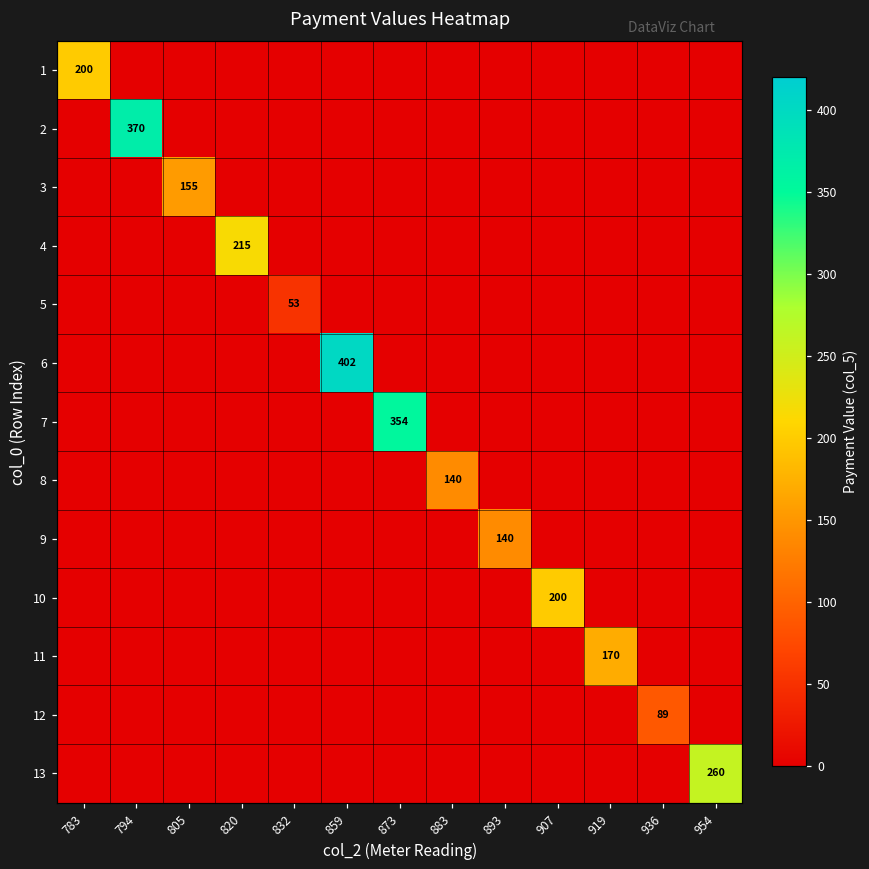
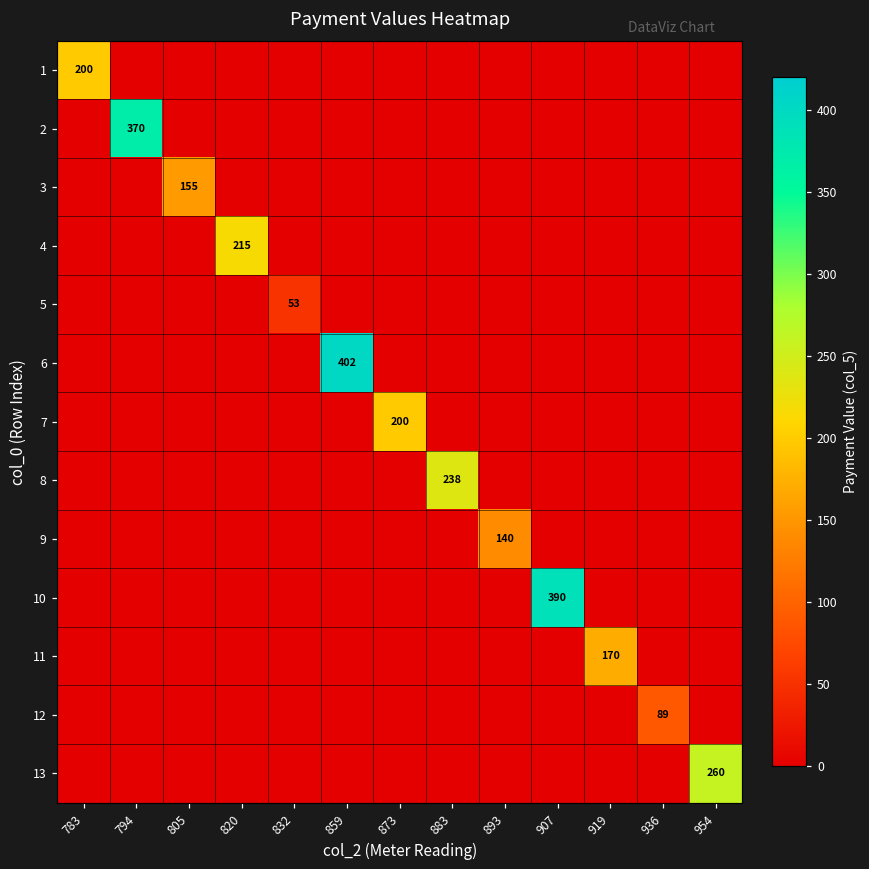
  {
    "1": {
      "783": 200
    },
    "2": {
      "794": 370
    },
    "3": {
      "805": 155
    },
    "4": {
      "820": 215
    },
    "5": {
      "832": 53
    },
    "6": {
      "859": 402
    },
    "7": {
-     "873": 354
+     "873": 200
    },
    "8": {
-     "883": 140
+     "883": 238
    },
    "9": {
      "893": 140
    },
    "10": {
-     "907": 200
+     "907": 390
    },
    "11": {
      "919": 170
    },
    "12": {
      "936": 89
    },
    "13": {
      "954": 260
    }
  }
